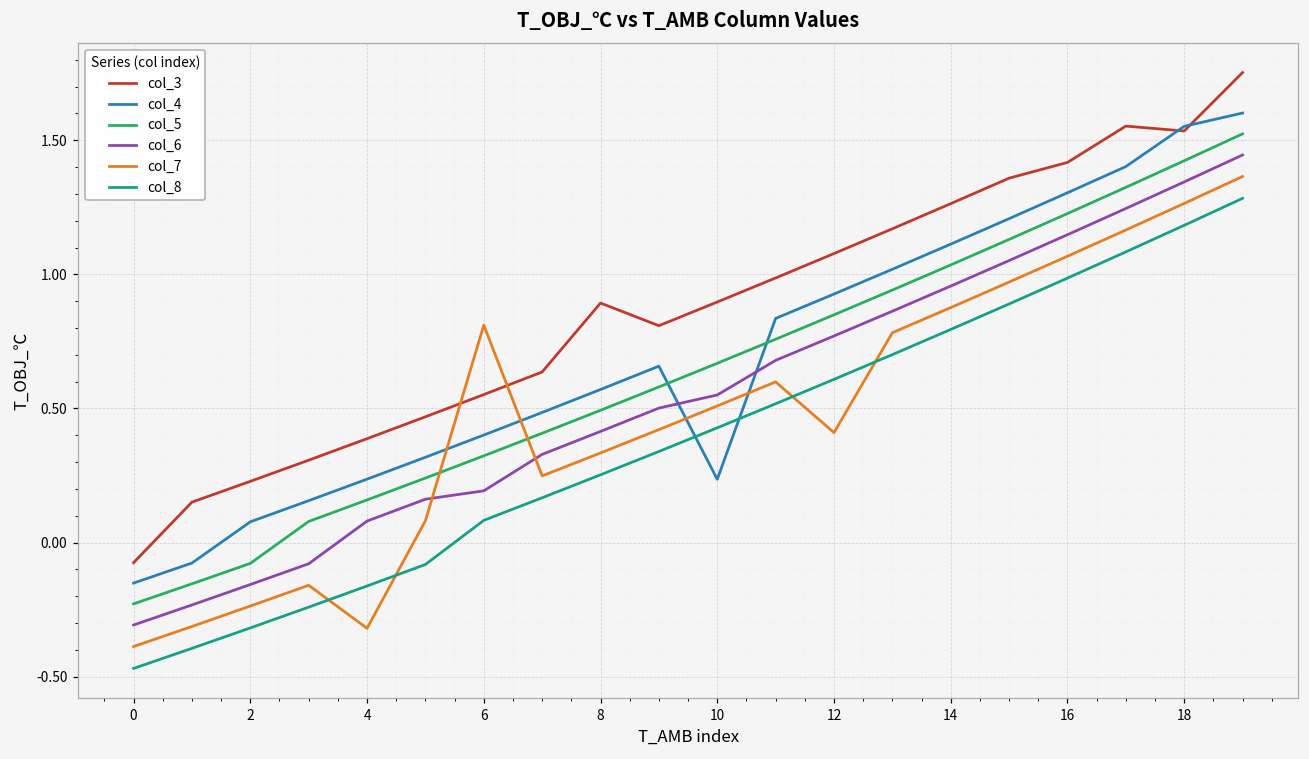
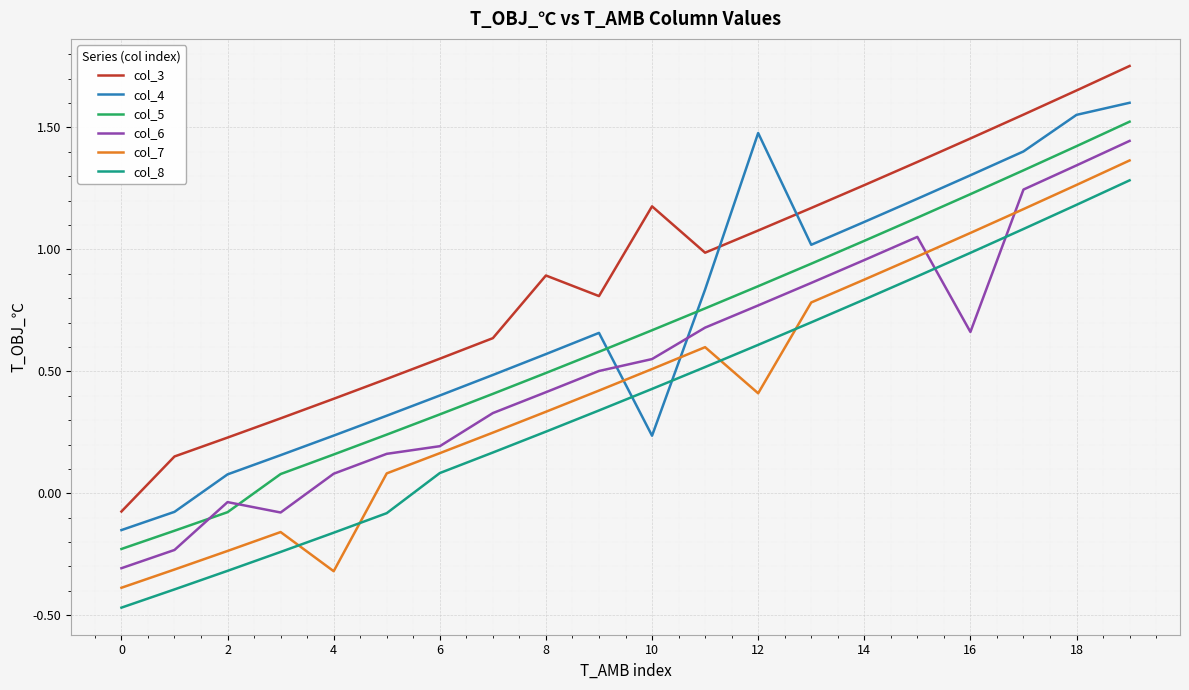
  {
    "col_3": {
      "0": -0.07,
      "2": 0.23,
      "4": 0.39,
      "6": 0.55,
      "8": 0.89,
-     "10": 0.90,
+     "10": 1.18,
      "12": 1.08,
      "14": 1.26,
-     "16": 1.42,
-     "18": 1.53
+     "16": 1.46,
+     "18": 1.65
    },
    "col_4": {
      "0": -0.15,
      "2": 0.08,
      "4": 0.24,
      "6": 0.40,
      "8": 0.57,
      "10": 0.24,
-     "12": 0.93,
+     "12": 1.48,
      "14": 1.11,
      "16": 1.30,
      "18": 1.55
    },
    "col_6": {
      "0": -0.31,
-     "2": -0.16,
+     "2": -0.04,
      "4": 0.08,
      "6": 0.19,
      "8": 0.41,
      "10": 0.55,
      "12": 0.77,
      "14": 0.96,
-     "16": 1.15,
+     "16": 0.66,
      "18": 1.34
    },
    "col_7": {
      "0": -0.39,
      "2": -0.24,
      "4": -0.32,
-     "6": 0.81,
+     "6": 0.16,
      "8": 0.33,
      "10": 0.51,
      "12": 0.41,
      "14": 0.88,
      "16": 1.07,
      "18": 1.26
    }
  }
